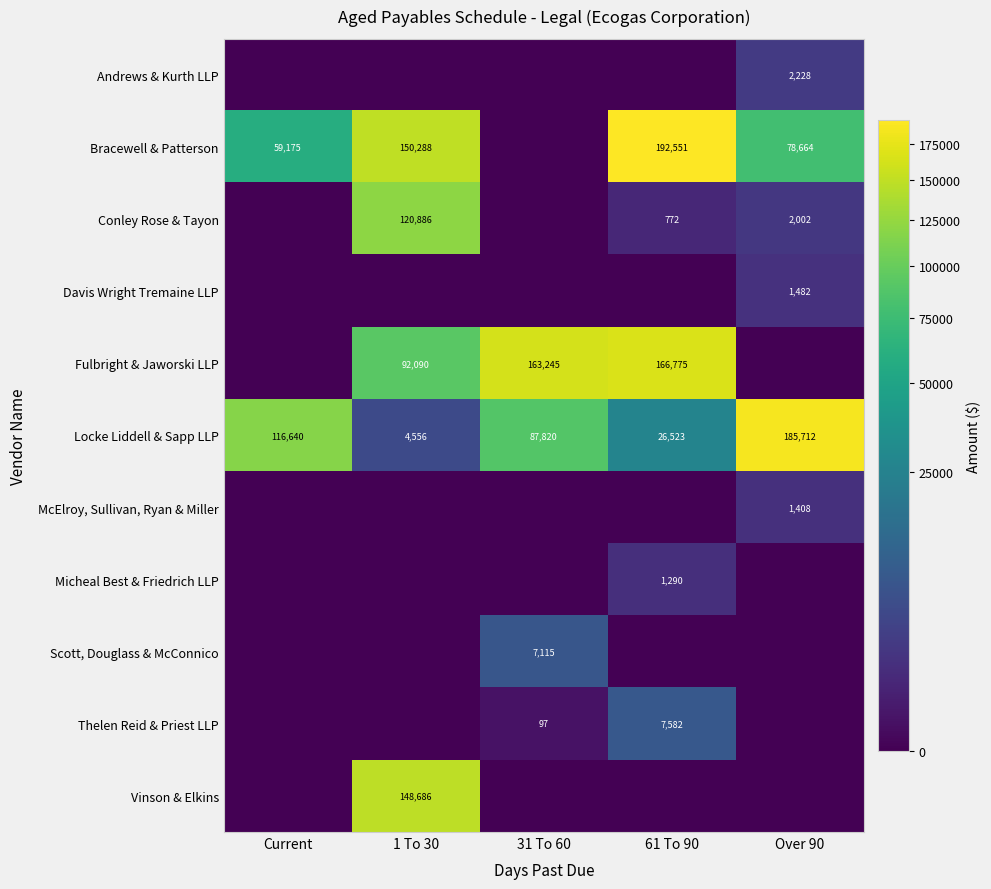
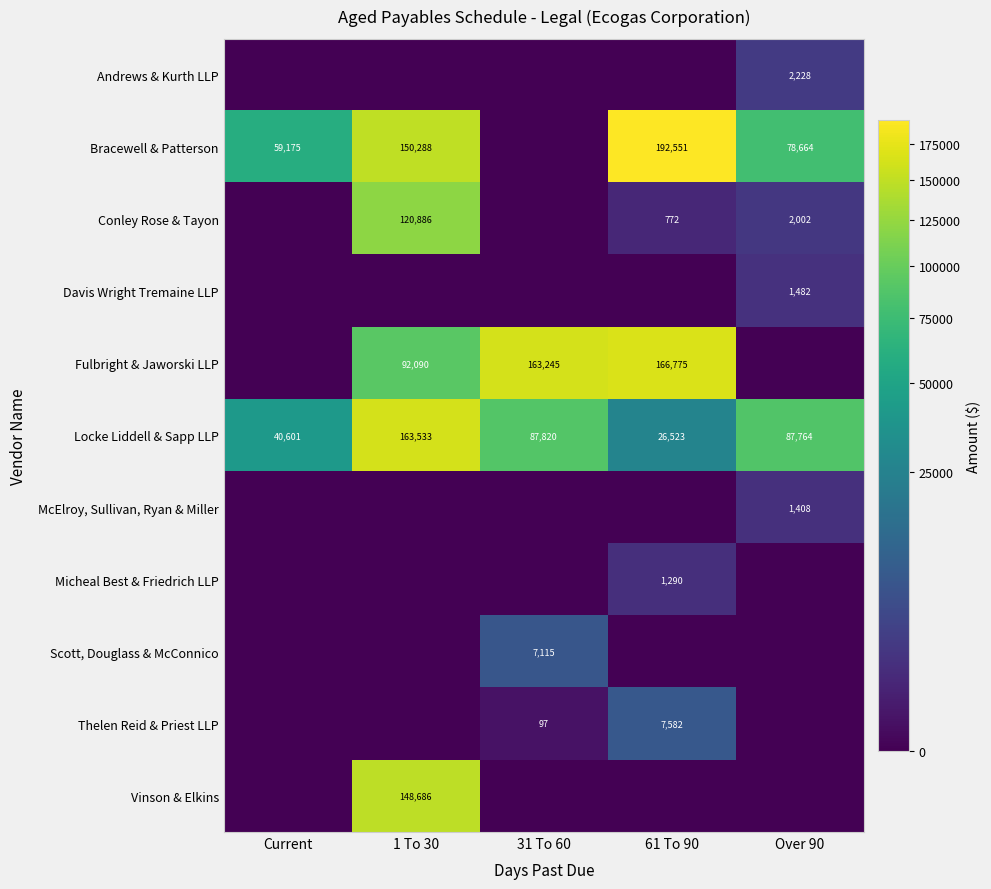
  {
    "Andrews & Kurth LLP": {
      "Over 90": "2,228"
    },
    "Bracewell & Patterson": {
      "Current": "59,175",
      "1 To 30": "150,288",
      "61 To 90": "192,551",
      "Over 90": "78,664"
    },
    "Conley Rose & Tayon": {
      "1 To 30": "120,886",
      "61 To 90": "772",
      "Over 90": "2,002"
    },
    "Davis Wright Tremaine LLP": {
      "Over 90": "1,482"
    },
    "Fulbright & Jaworski LLP": {
      "1 To 30": "92,090",
      "31 To 60": "163,245",
      "61 To 90": "166,775"
    },
    "Locke Liddell & Sapp LLP": {
-     "Current": "116,640",
-     "1 To 30": "4,556",
+     "Current": "40,601",
+     "1 To 30": "163,533",
      "31 To 60": "87,820",
      "61 To 90": "26,523",
-     "Over 90": "185,712"
+     "Over 90": "87,764"
    },
    "McElroy, Sullivan, Ryan & Miller": {
      "Over 90": "1,408"
    },
    "Micheal Best & Friedrich LLP": {
      "61 To 90": "1,290"
    },
    "Scott, Douglass & McConnico": {
      "31 To 60": "7,115"
    },
    "Thelen Reid & Priest LLP": {
      "31 To 60": "97",
      "61 To 90": "7,582"
    },
    "Vinson & Elkins": {
      "1 To 30": "148,686"
    }
  }
